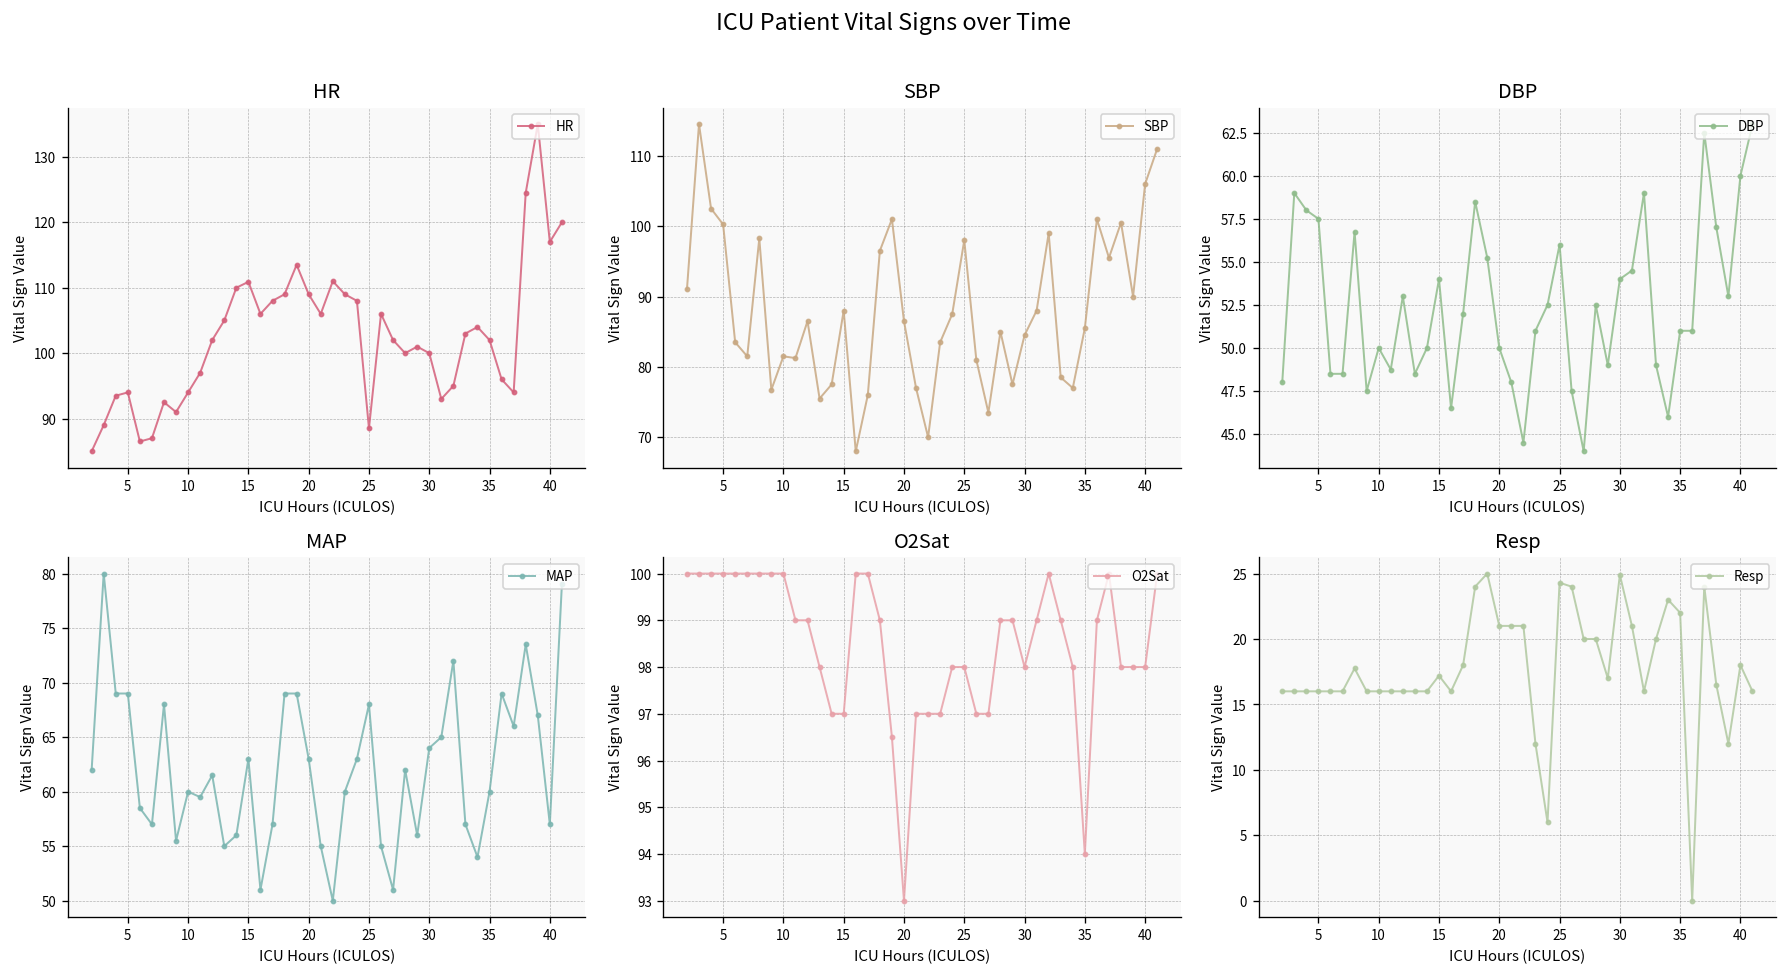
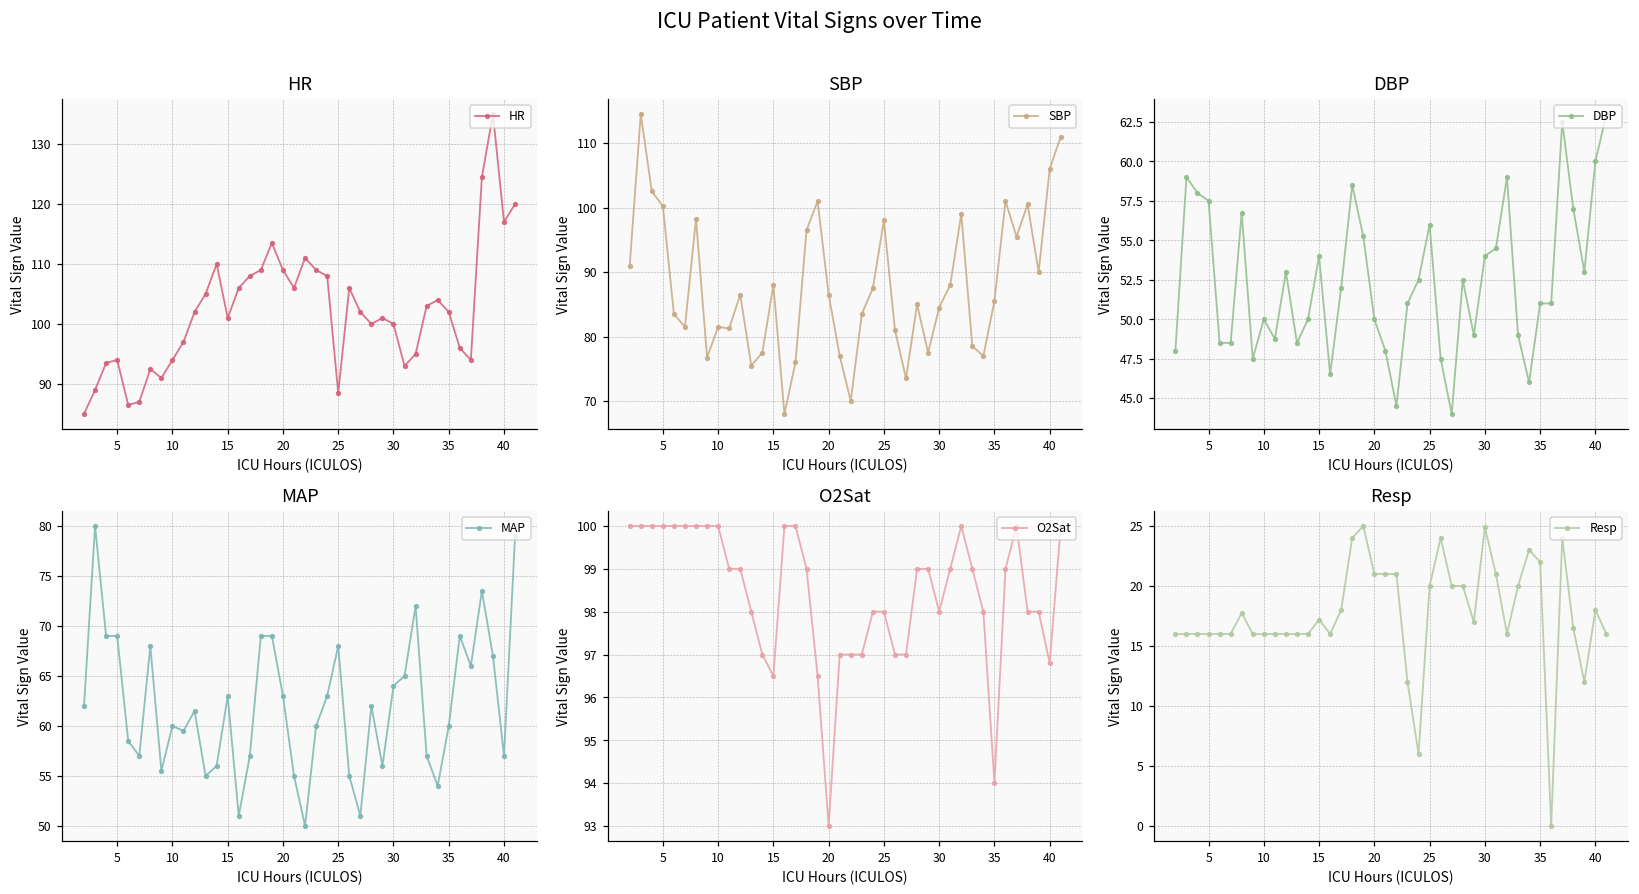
  {
    "HR": {
      "5": 94,
      "10": 94,
-     "15": 111,
+     "15": 101,
      "20": 109,
      "25": 89,
      "30": 100,
      "35": 102,
      "40": 117
    },
    "SBP": {
      "5": 100,
      "10": 82,
      "15": 88,
      "20": 87,
      "25": 98,
      "30": 85,
      "35": 86,
      "40": 106
    },
    "DBP": {
      "5": 57.5,
      "10": 50.0,
      "15": 54.0,
      "20": 50.0,
      "25": 56.0,
      "30": 54.0,
      "35": 51.0,
      "40": 60.0
    },
    "MAP": {
      "5": 69,
      "10": 60,
      "15": 63,
      "20": 63,
      "25": 68,
      "30": 64,
      "35": 60,
      "40": 57
    },
    "O2Sat": {
      "5": 100.0,
      "10": 100.0,
-     "15": 97.0,
+     "15": 96.5,
      "20": 93.0,
      "25": 98.0,
      "30": 98.0,
      "35": 94.0,
-     "40": 98.0
+     "40": 96.8
    },
    "Resp": {
      "5": 16.0,
      "10": 16.0,
      "15": 17.2,
      "20": 21.0,
-     "25": 24.3,
+     "25": 20.0,
      "30": 24.9,
      "35": 22.0,
      "40": 18.0
    }
  }
